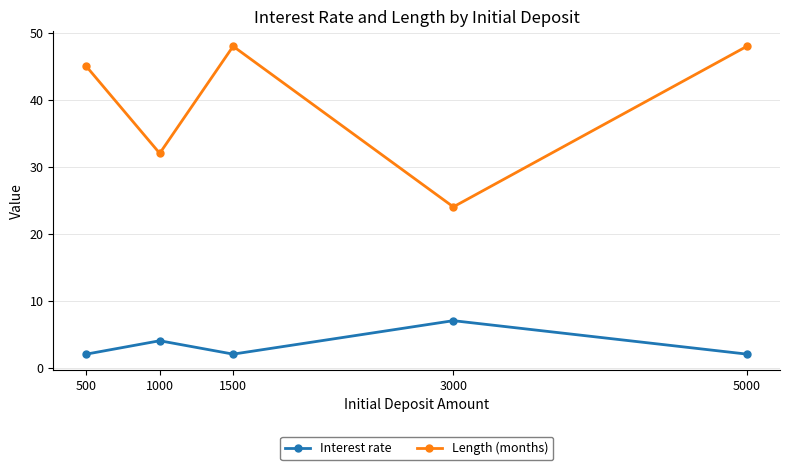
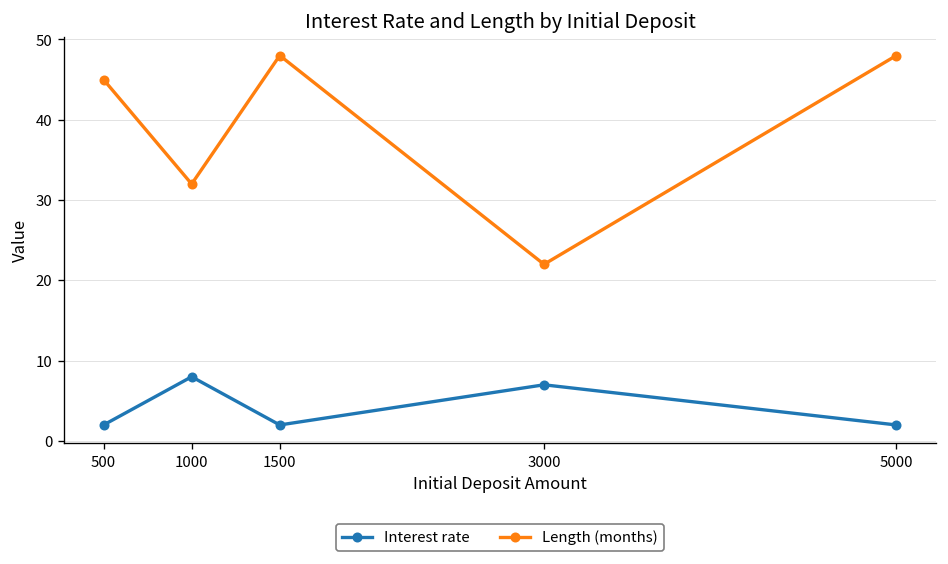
  {
    "Interest rate": {
      "500": 2,
-     "1000": 4,
+     "1000": 8,
      "1500": 2,
      "3000": 7,
      "5000": 2
    },
    "Length (months)": {
      "500": 45,
      "1000": 32,
      "1500": 48,
-     "3000": 24,
+     "3000": 22,
      "5000": 48
    }
  }
